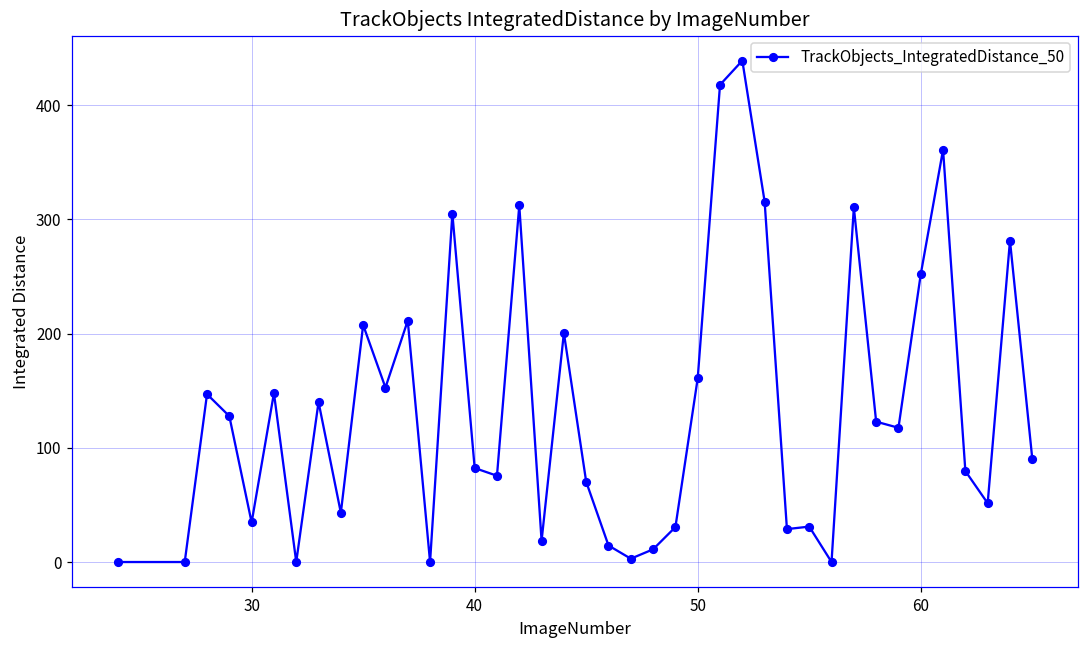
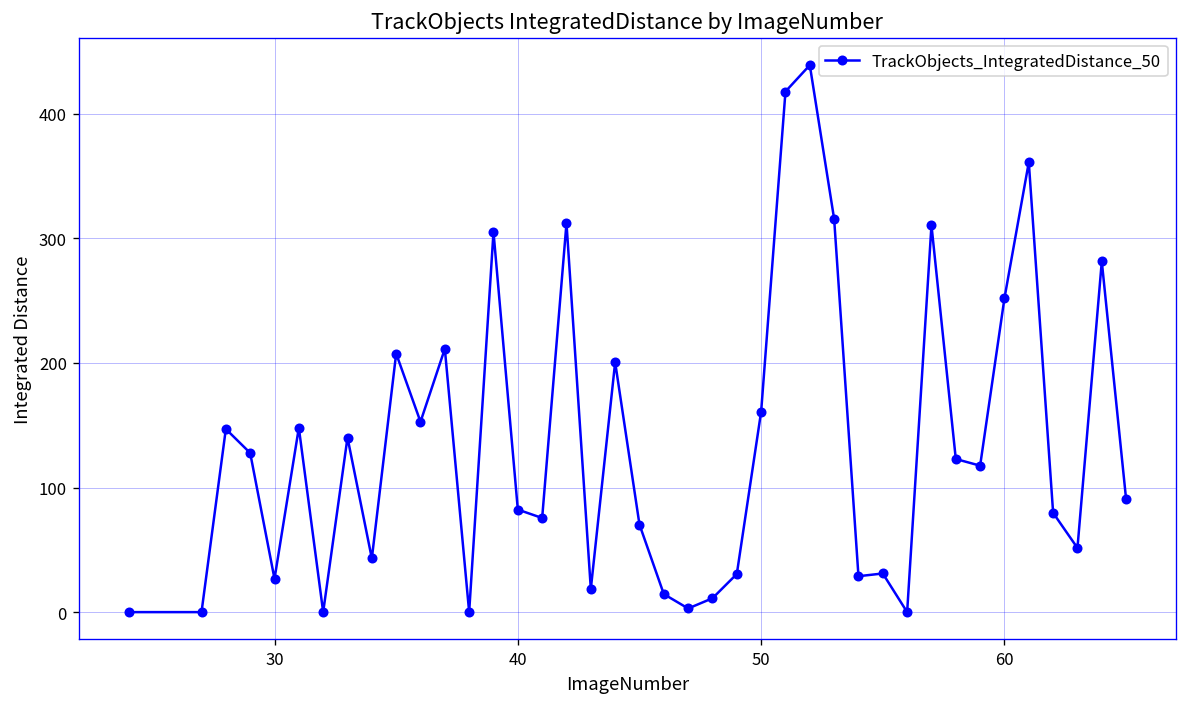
  {
-   "30": 35,
+   "30": 27,
    "40": 82,
    "50": 161,
    "60": 252
  }
